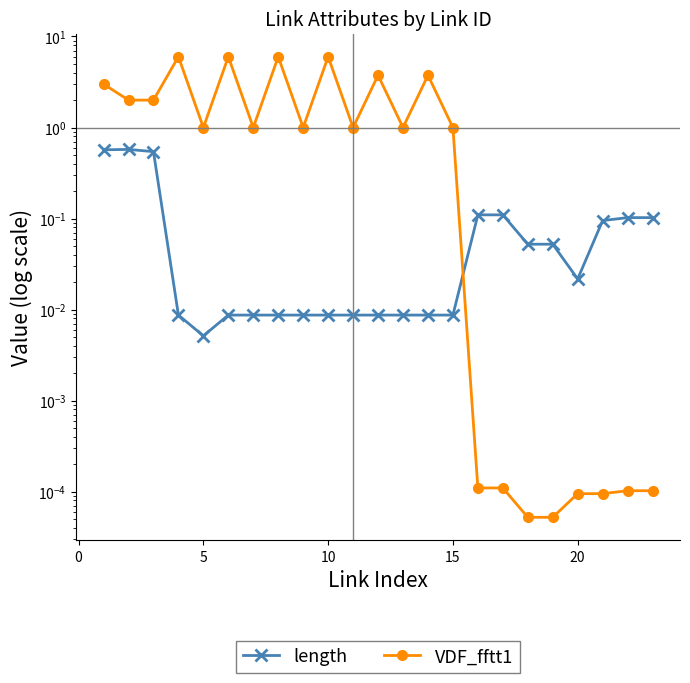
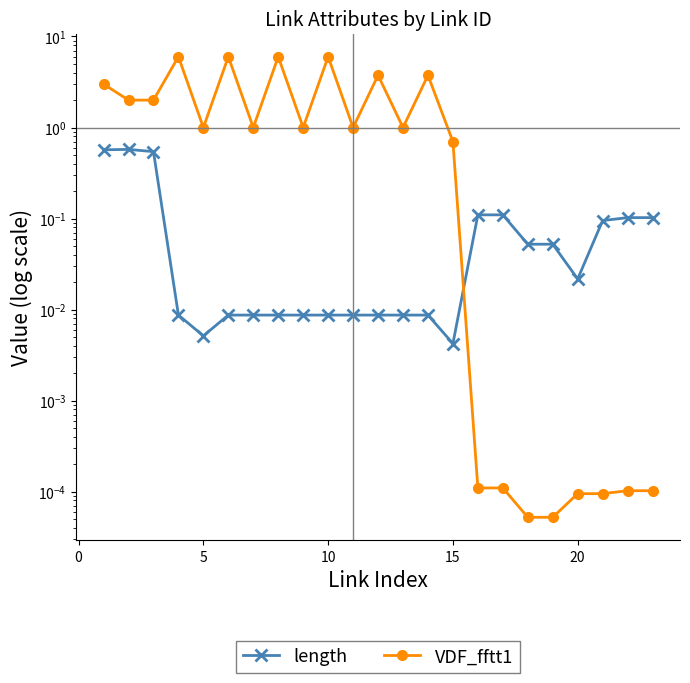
  {
    "length": {
      "5": 0.005,
      "10": 0.009,
-     "15": 0.009,
+     "15": 0.004,
      "20": 0.022
    },
    "VDF_fftt1": {
      "5": 1.0,
      "10": 6,
-     "15": 1.0,
+     "15": 0.7,
      "20": 0.00010
    }
  }
